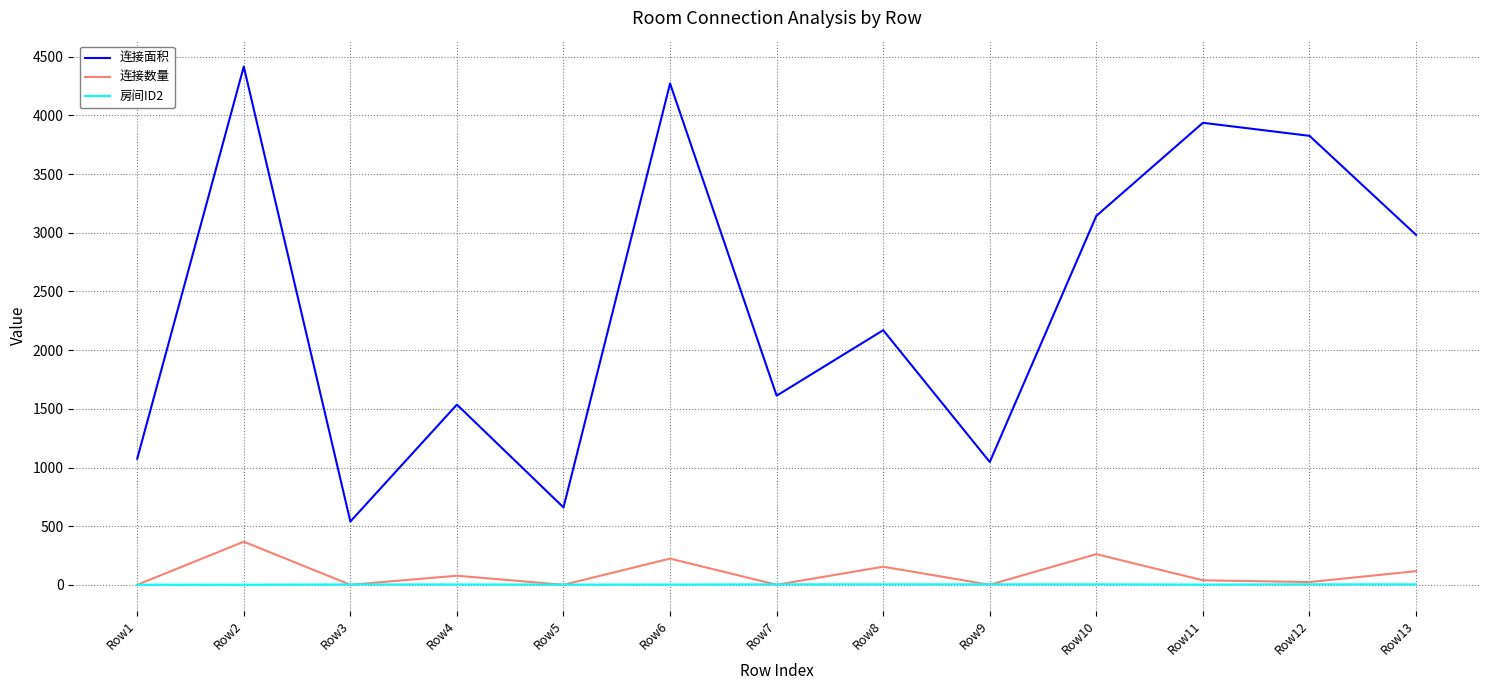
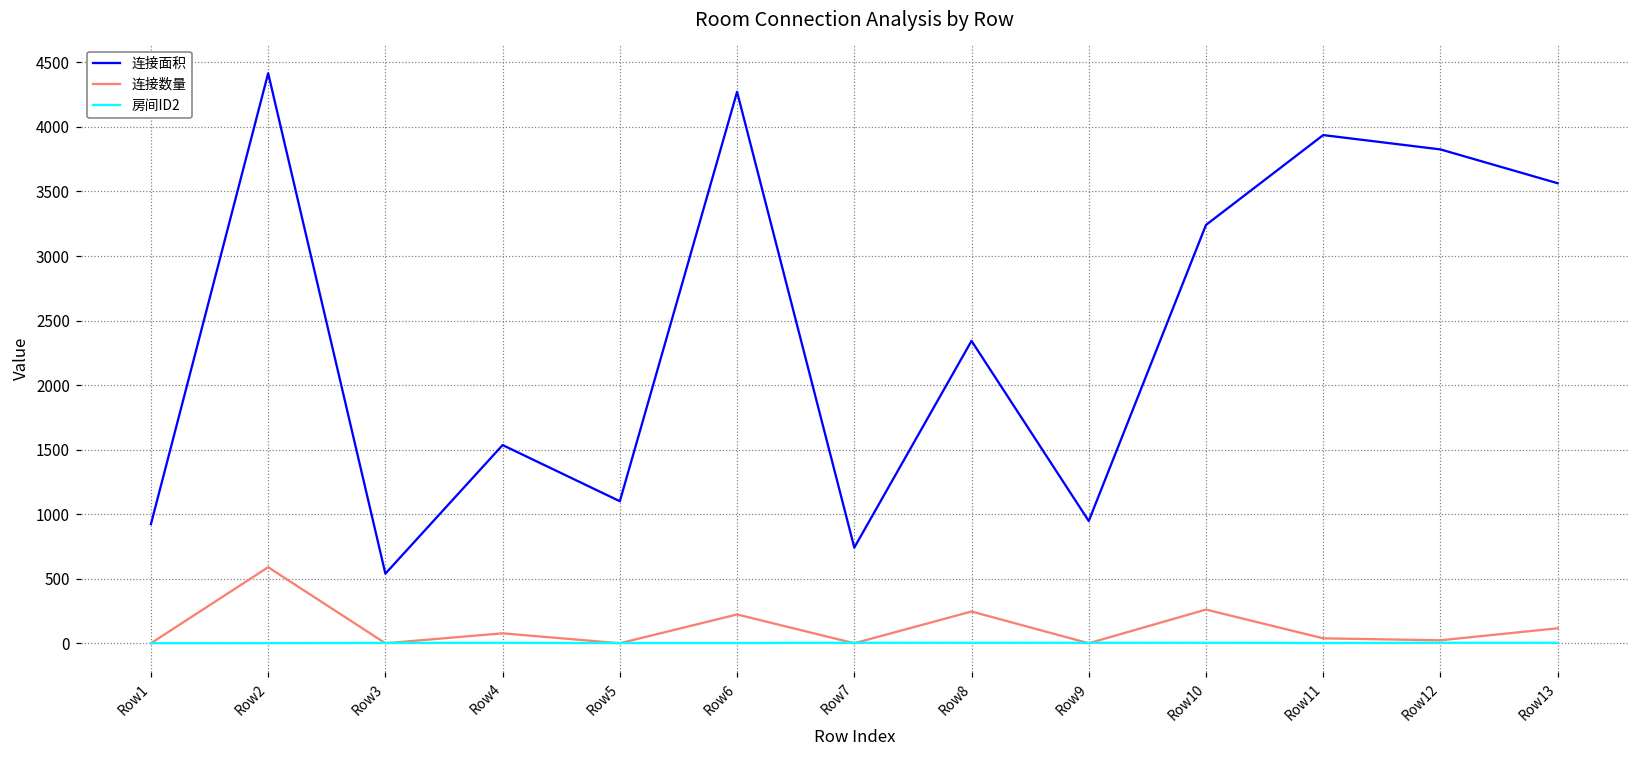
  {
    "连接面积": {
-     "Row1": 1080,
+     "Row1": 920,
      "Row2": 4420,
      "Row3": 540,
      "Row4": 1540,
-     "Row5": 660,
+     "Row5": 1100,
      "Row6": 4270,
-     "Row7": 1610,
-     "Row8": 2170,
-     "Row9": 1050,
-     "Row10": 3140,
+     "Row7": 740,
+     "Row8": 2340,
+     "Row9": 950,
+     "Row10": 3240,
      "Row11": 3940,
      "Row12": 3830,
-     "Row13": 2980
+     "Row13": 3560
    },
    "连接数量": {
-     "Row2": 370,
+     "Row2": 590,
      "Row4": 80,
      "Row6": 220,
-     "Row8": 160,
+     "Row8": 250,
      "Row10": 260,
      "Row11": 40,
      "Row13": 120
    },
    "房间ID2": {
      "Row2": 0,
      "Row4": 0,
      "Row6": 0,
      "Row8": 10,
      "Row10": 10,
      "Row11": 0,
      "Row13": 10
    }
  }
